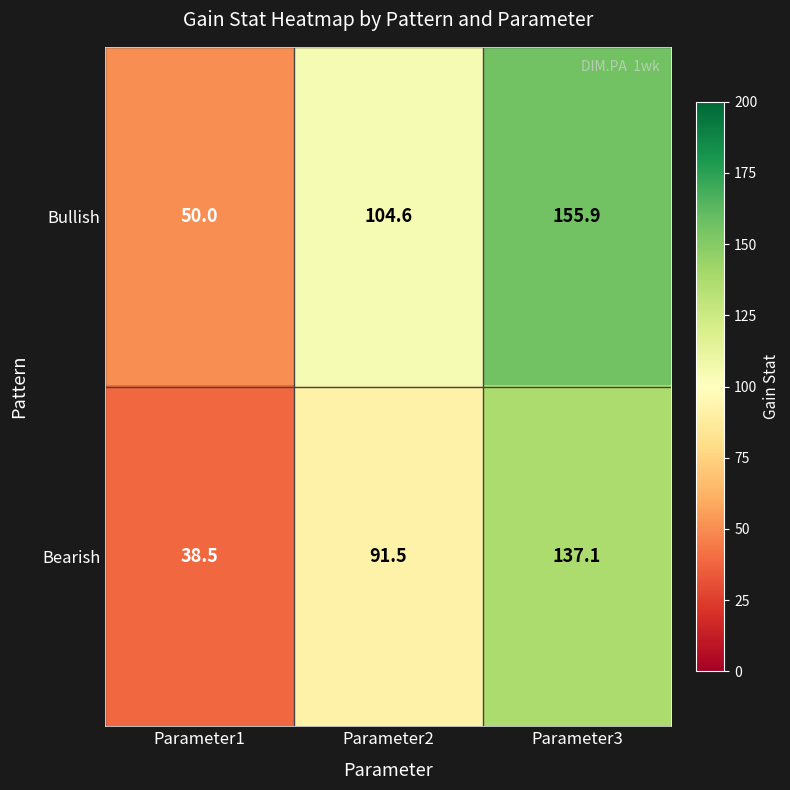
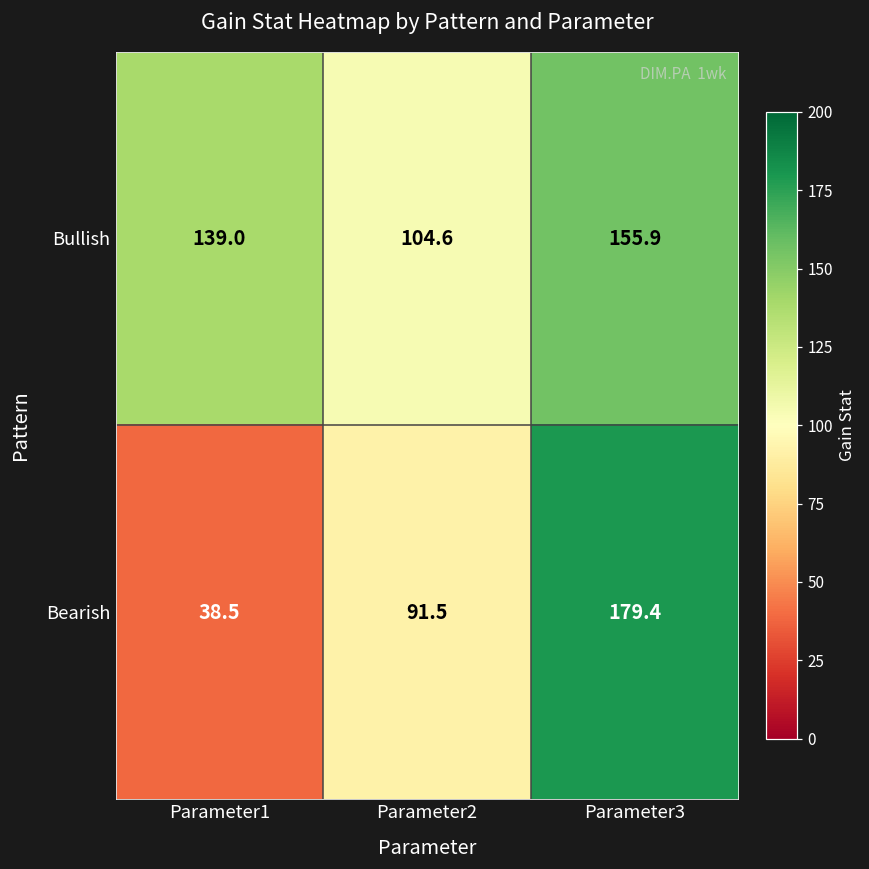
  {
    "Bullish": {
-     "Parameter1": 50.0,
+     "Parameter1": 139.0,
      "Parameter2": 104.6
    },
    "Bearish": {
      "Parameter1": 38.5,
      "Parameter2": 91.5,
-     "Parameter3": 137.1
+     "Parameter3": 179.4
    }
  }
